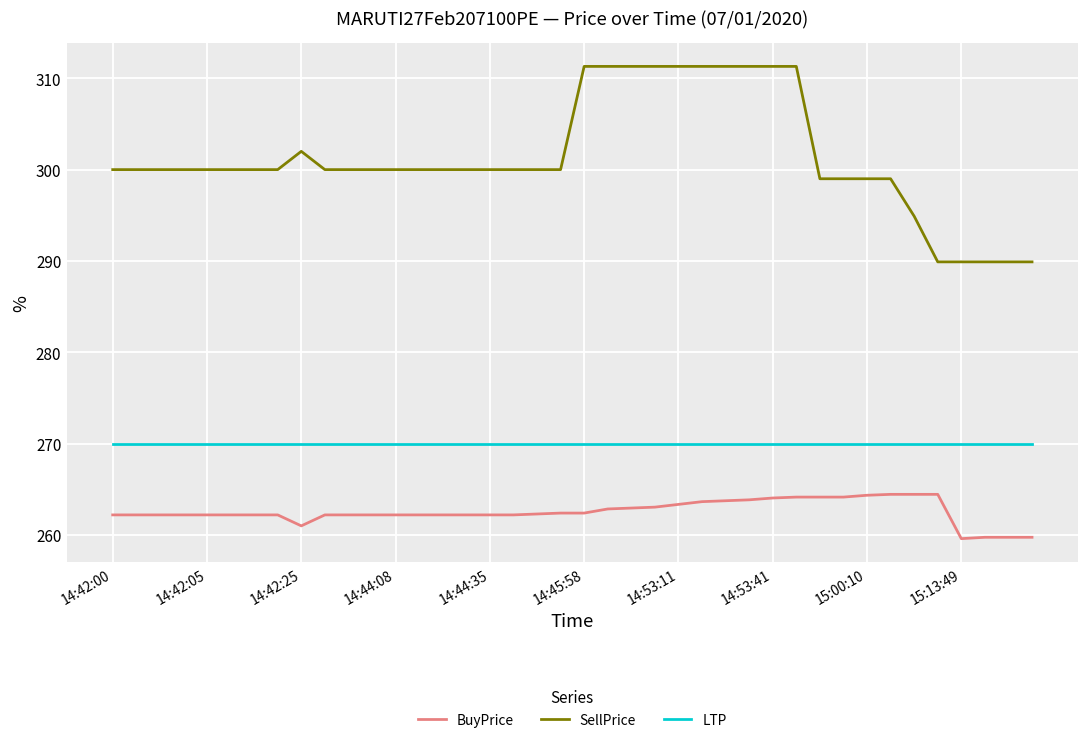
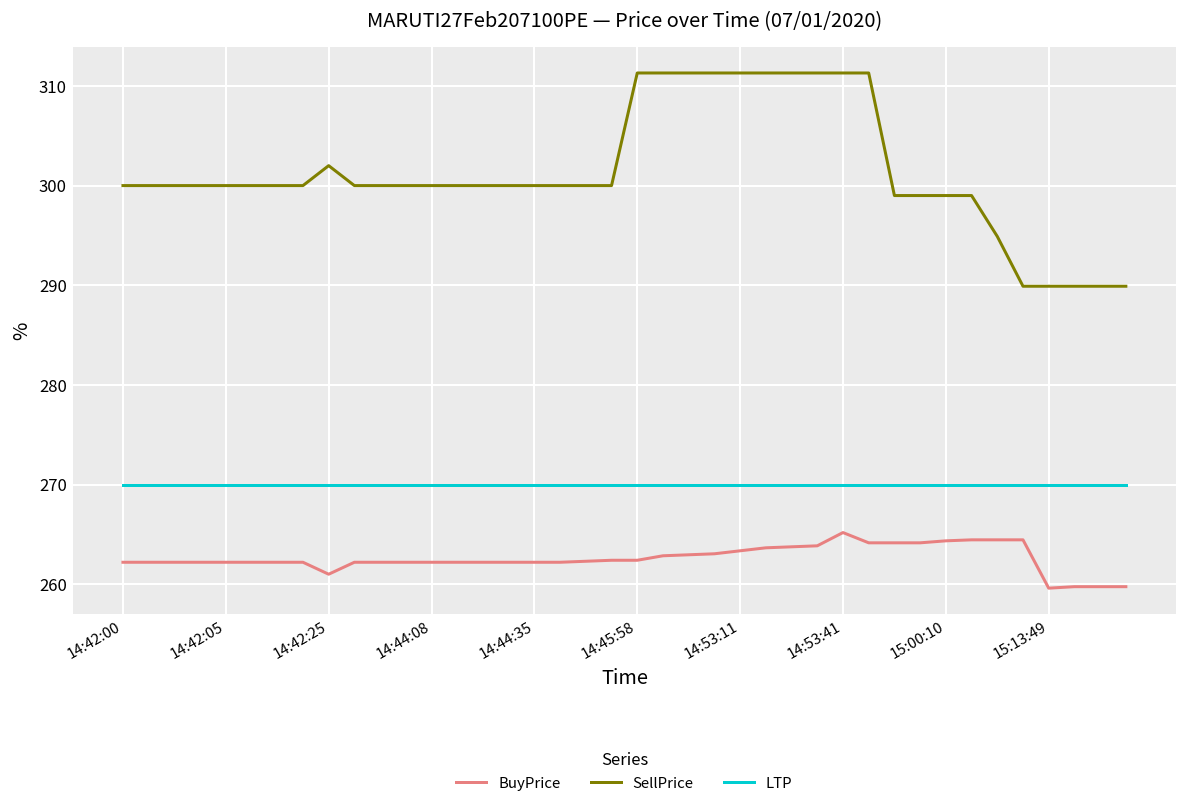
  {
    "BuyPrice": {
      "14:42:05": 262,
      "14:42:25": 261,
      "14:44:08": 262,
      "14:44:35": 262,
      "14:45:58": 262,
      "14:53:11": 263,
-     "14:53:41": 264,
+     "14:53:41": 265,
      "15:00:10": 264,
      "15:13:49": 260
    },
    "SellPrice": {
      "14:42:05": 300,
      "14:42:25": 302,
      "14:44:08": 300,
      "14:44:35": 300,
      "14:45:58": 311,
      "14:53:11": 311,
      "14:53:41": 311,
      "15:00:10": 299,
      "15:13:49": 290
    },
    "LTP": {
      "14:42:05": 270,
      "14:42:25": 270,
      "14:44:08": 270,
      "14:44:35": 270,
      "14:45:58": 270,
      "14:53:11": 270,
      "14:53:41": 270,
      "15:00:10": 270,
      "15:13:49": 270
    }
  }
